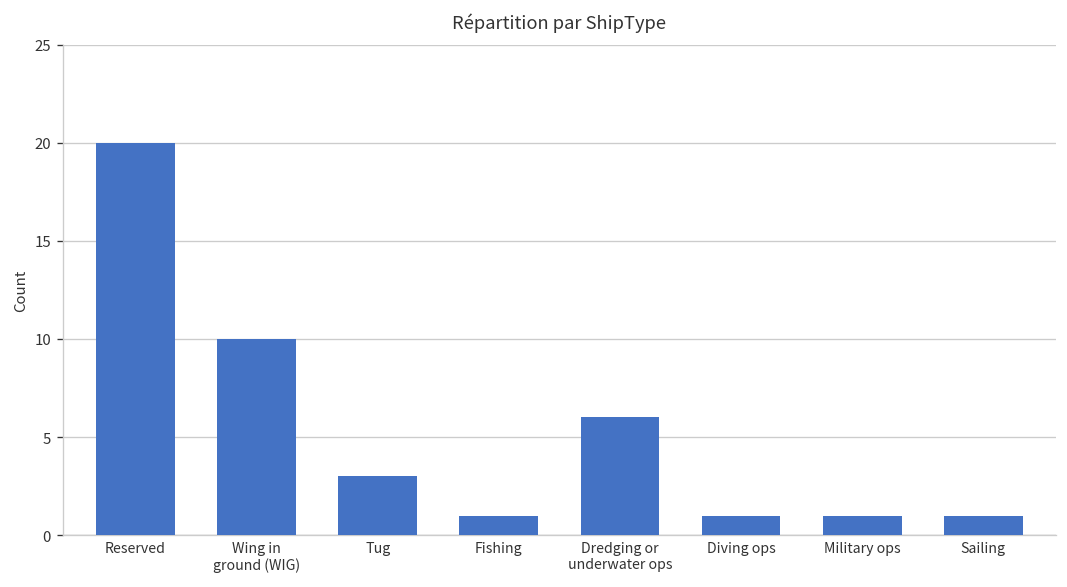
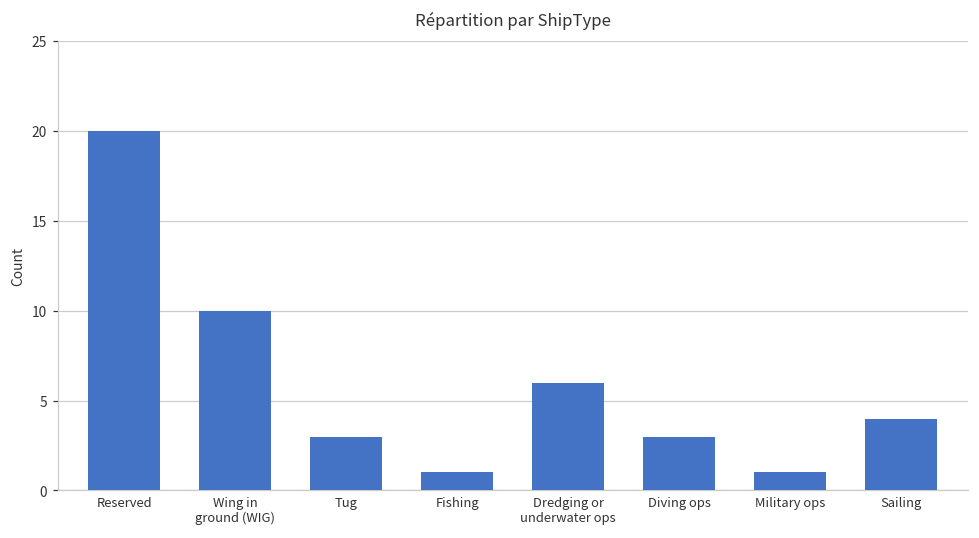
  {
    "Reserved": 20,
    "Wing in ground (WIG)": 10,
    "Tug": 3,
    "Fishing": 1,
    "Dredging or underwater ops": 6,
-   "Diving ops": 1,
+   "Diving ops": 3,
    "Military ops": 1,
-   "Sailing": 1
+   "Sailing": 4
  }
